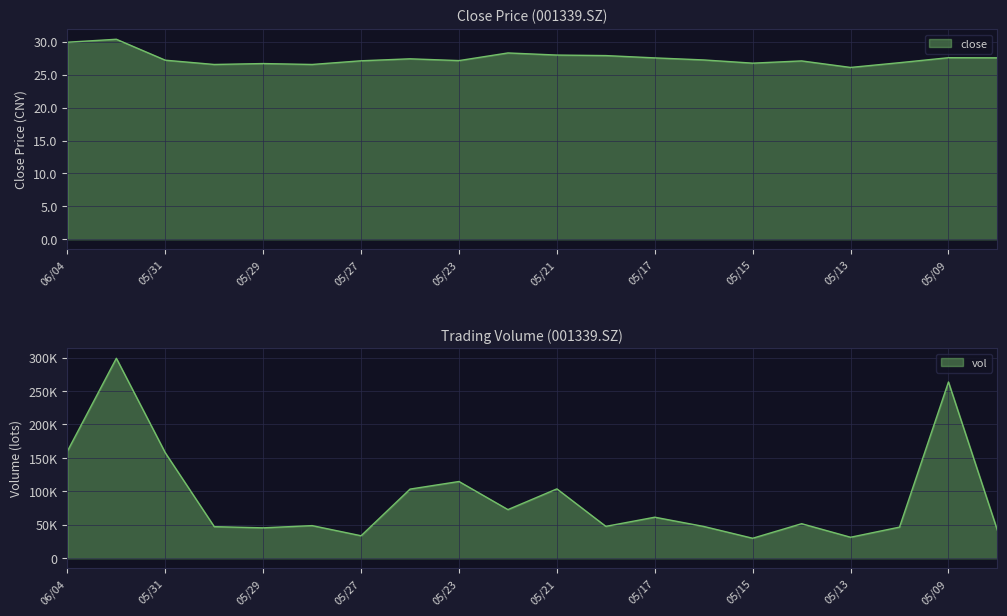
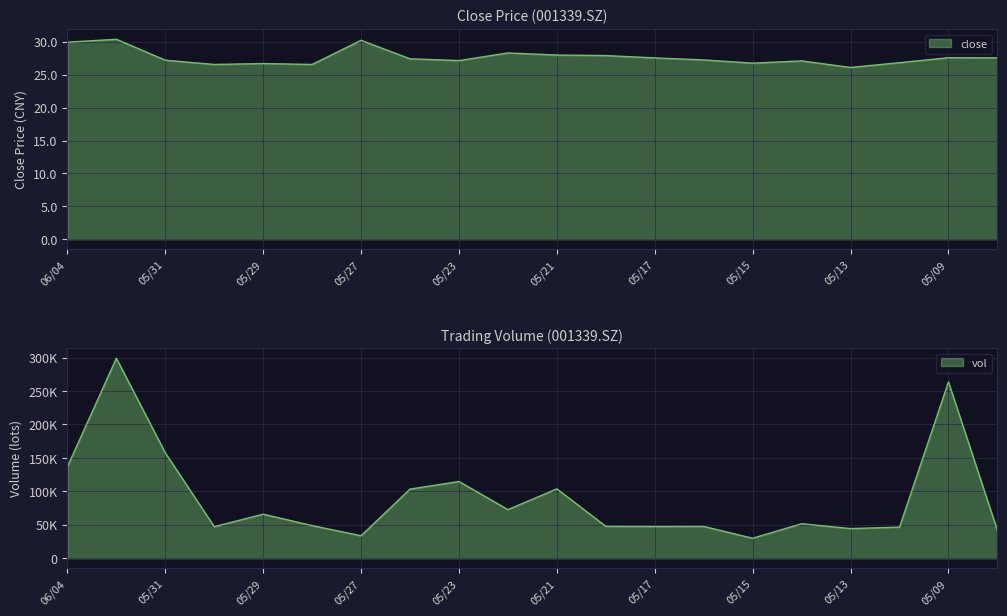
  {
    "Close Price (001339.SZ)": {
      "06/04": 30,
      "05/31": 27,
      "05/29": 27,
-     "05/27": 27,
+     "05/27": 30,
      "05/23": 27,
      "05/21": 28,
      "05/17": 28,
      "05/15": 27,
      "05/13": 26,
      "05/09": 28
    },
    "Trading Volume (001339.SZ)": {
-     "06/04": 160000,
+     "06/04": 140000,
      "05/31": 160000,
-     "05/29": 50000,
+     "05/29": 70000,
      "05/27": 30000,
      "05/23": 110000,
      "05/21": 100000,
-     "05/17": 60000,
+     "05/17": 50000,
      "05/15": 30000,
-     "05/13": 30000,
+     "05/13": 40000,
      "05/09": 260000
    }
  }
